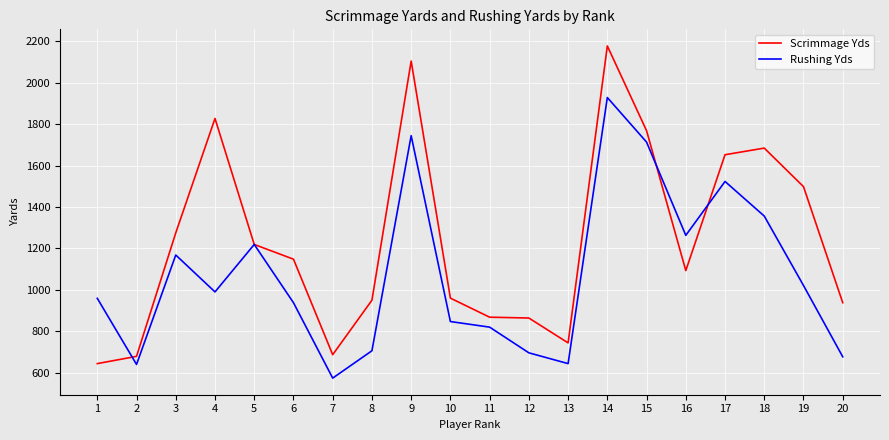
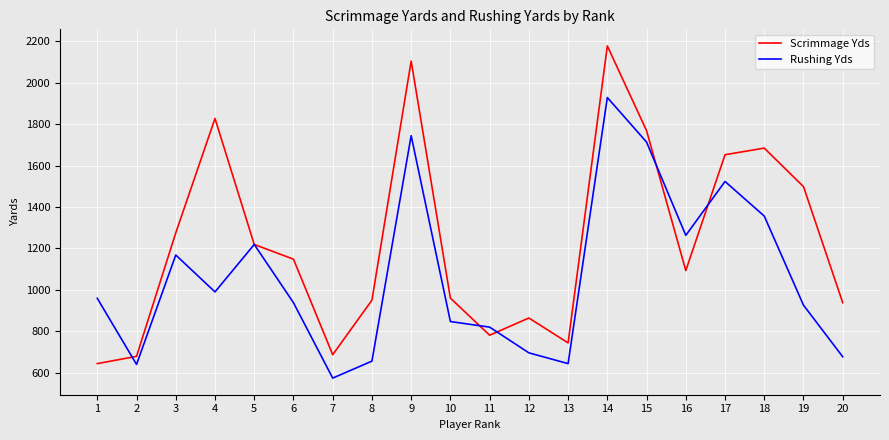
  {
    "Scrimmage Yds": {
      "1": 640,
      "2": 680,
      "3": 1280,
      "4": 1830,
      "6": 1150,
      "7": 690,
      "8": 950,
      "9": 2100,
      "10": 960,
-     "11": 870,
+     "11": 780,
      "12": 860,
      "13": 740,
      "14": 2180,
      "15": 1770,
      "16": 1090,
      "17": 1650,
      "18": 1680,
      "19": 1500,
      "20": 940
    },
    "Rushing Yds": {
      "1": 960,
      "2": 640,
      "3": 1170,
      "4": 990,
      "6": 940,
      "7": 570,
-     "8": 710,
+     "8": 660,
      "9": 1740,
      "10": 850,
      "11": 820,
      "12": 700,
      "13": 640,
      "14": 1930,
      "15": 1710,
      "16": 1260,
      "17": 1520,
      "18": 1360,
-     "19": 1020,
+     "19": 930,
      "20": 680
    }
  }
